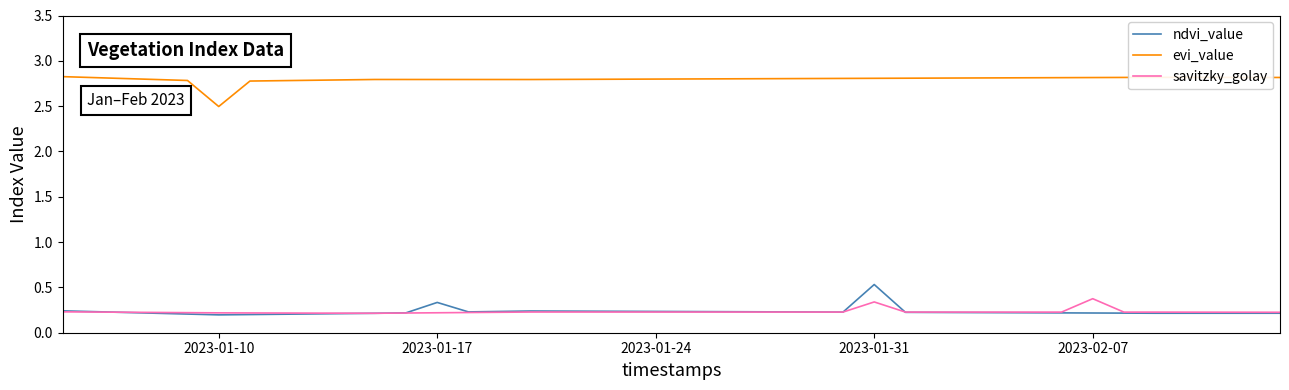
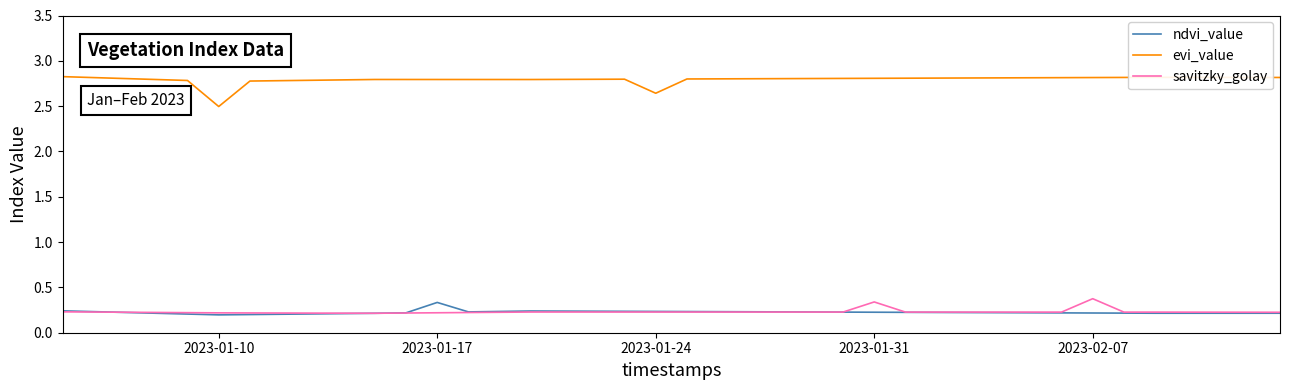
  {
    "ndvi_value": {
      "2023-01-17": 0.3,
-     "2023-01-31": 0.5,
+     "2023-01-31": 0.2,
      "2023-02-07": 0.2
    },
    "evi_value": {
      "2023-01-10": 2.5,
      "2023-01-17": 2.8,
-     "2023-01-24": 2.8,
+     "2023-01-24": 2.6,
      "2023-01-31": 2.8,
      "2023-02-07": 2.8
    },
    "savitzky_golay": {
      "2023-01-17": 0.2,
      "2023-01-31": 0.3,
      "2023-02-07": 0.4
    }
  }
